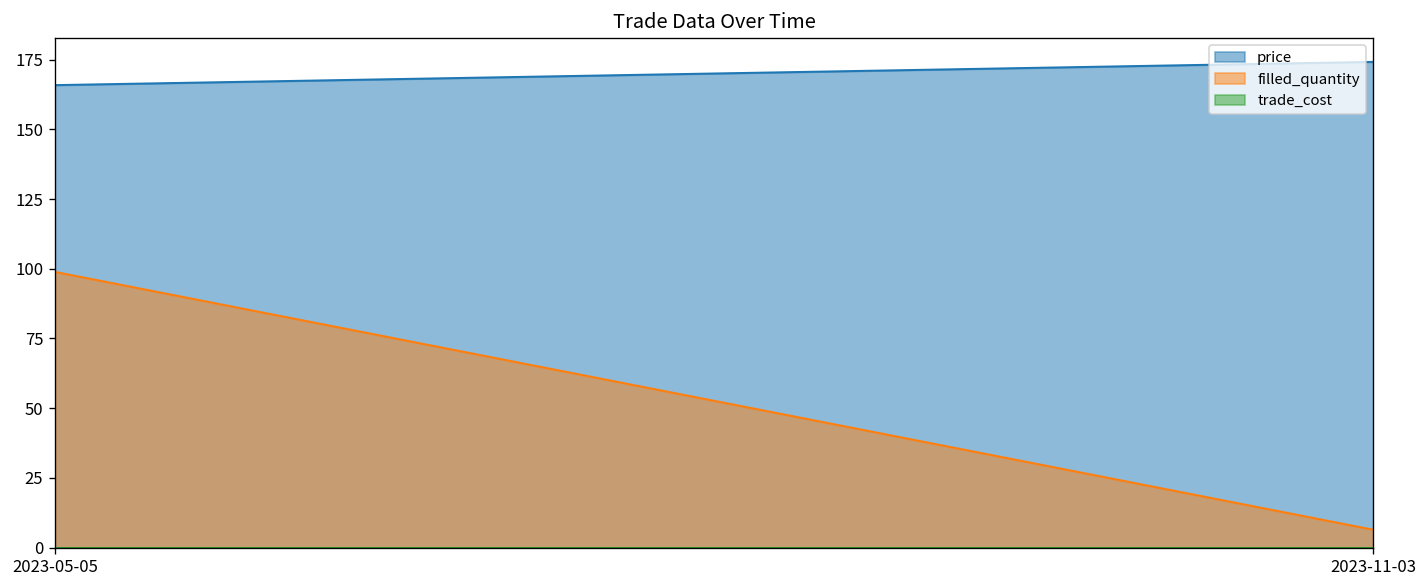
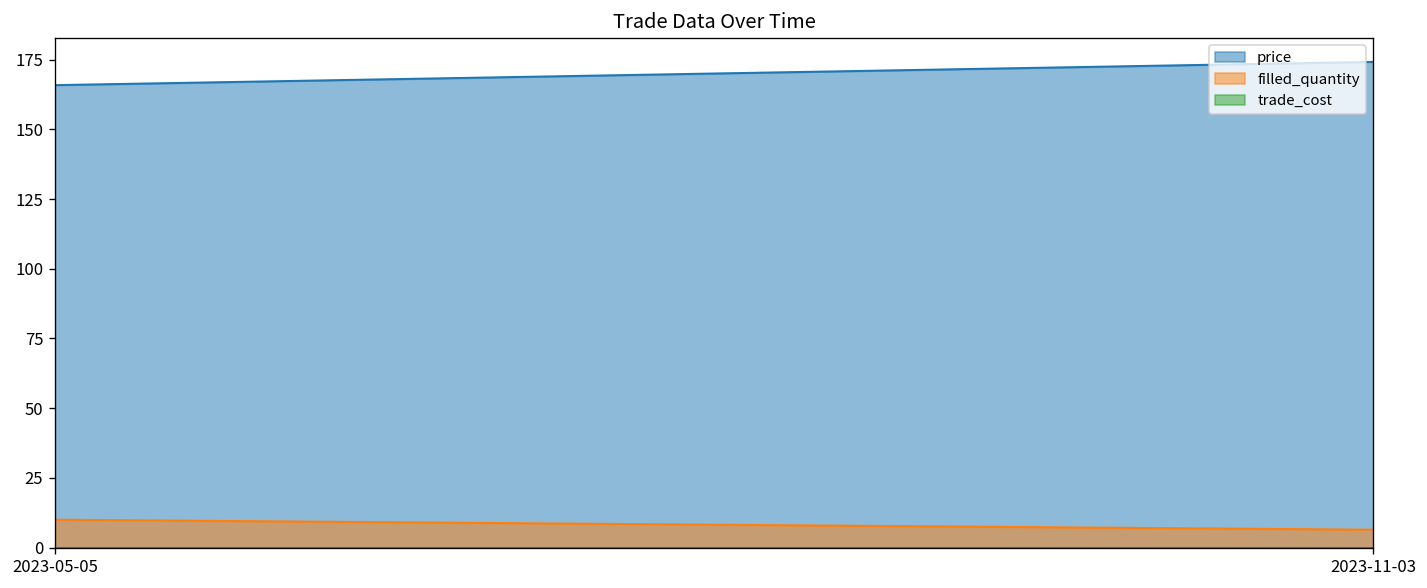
  {
    "price": {
      "2023-05-05": 166,
      "2023-11-03": 174
    },
    "filled_quantity": {
-     "2023-05-05": 99,
+     "2023-05-05": 10,
      "2023-11-03": 6
    },
    "trade_cost": {
      "2023-05-05": 0,
      "2023-11-03": 0
    }
  }
